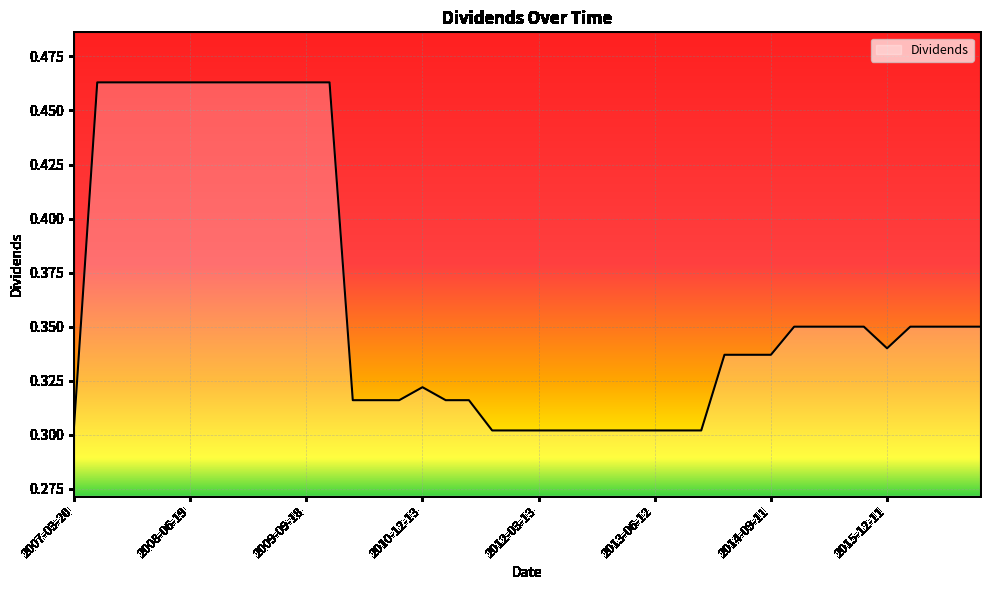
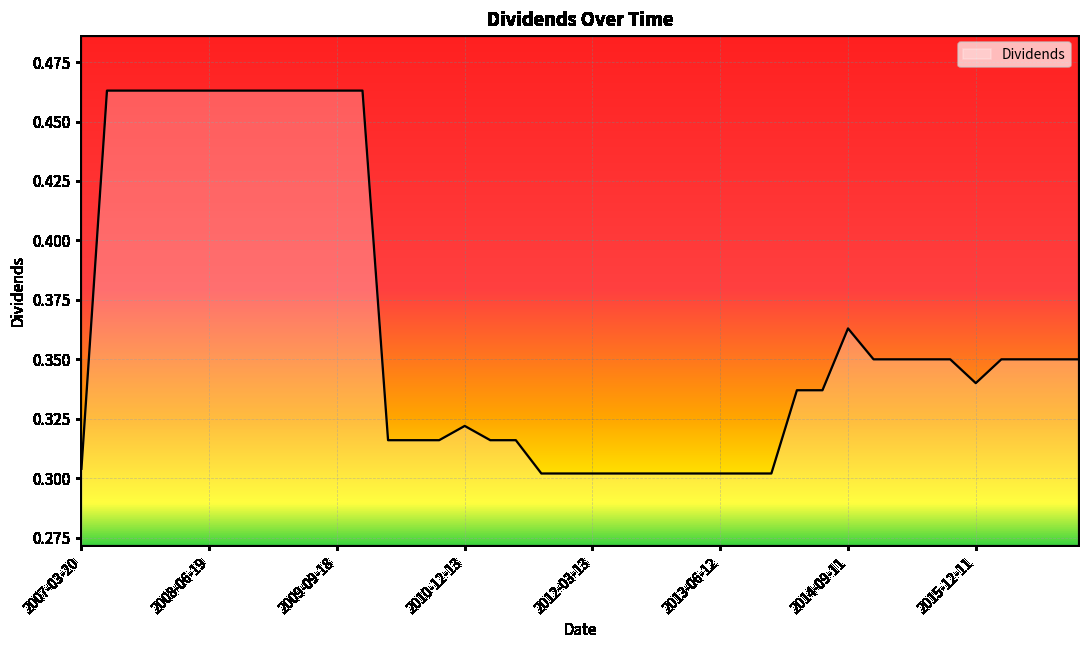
  {
    "2007-03-20": 0.304,
    "2008-06-19": 0.463,
    "2009-09-18": 0.463,
    "2010-12-13": 0.322,
    "2012-03-13": 0.302,
    "2013-06-12": 0.302,
-   "2014-09-11": 0.337,
+   "2014-09-11": 0.363,
    "2015-12-11": 0.340
  }
